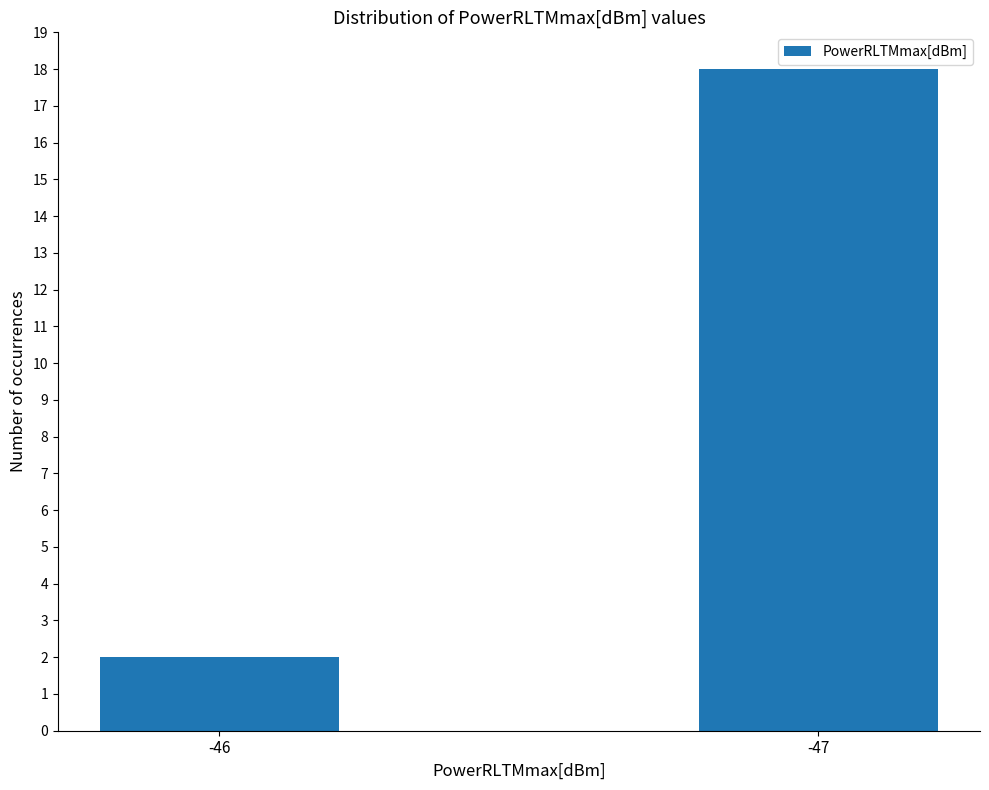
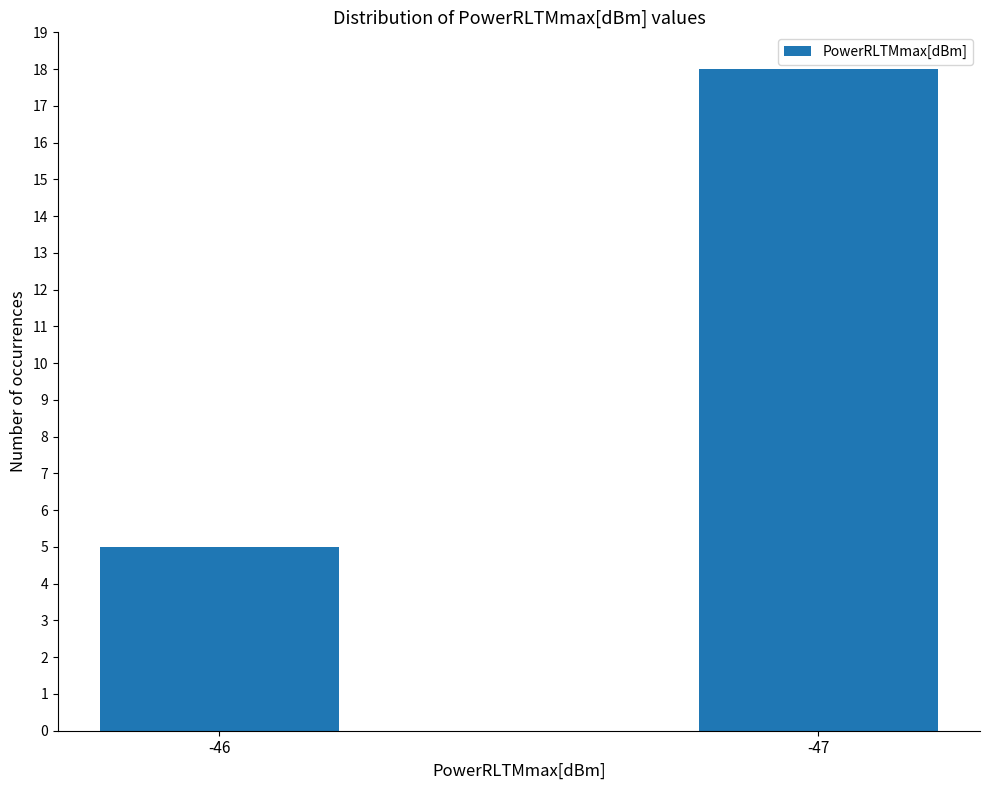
  {
-   "-46": 2,
+   "-46": 5,
    "-47": 18
  }
